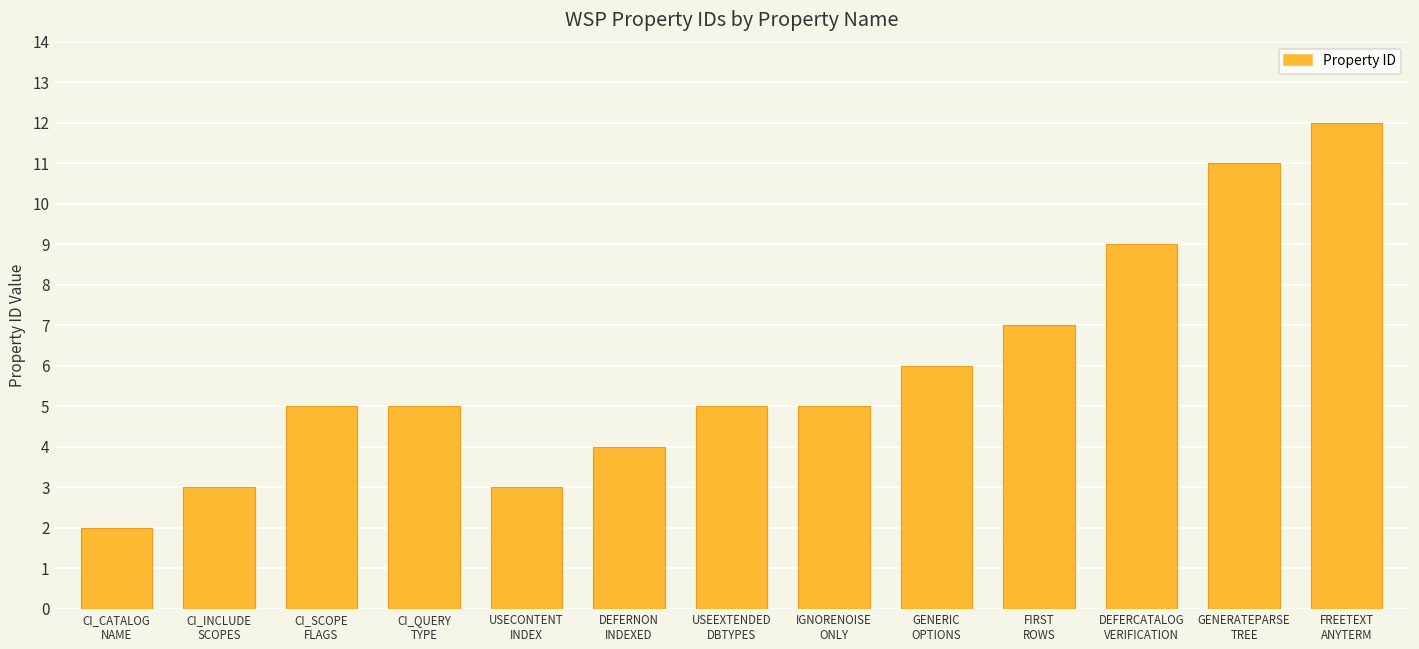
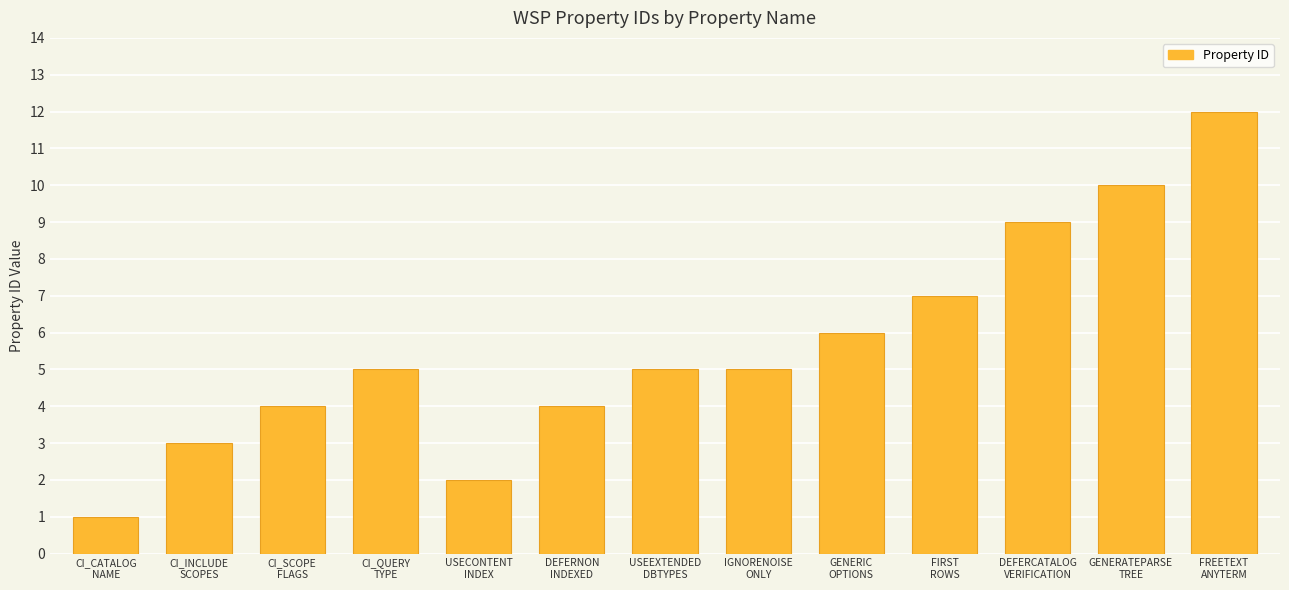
  {
-   "CI_CATALOG NAME": 2,
+   "CI_CATALOG NAME": 1,
    "CI_INCLUDE SCOPES": 3,
-   "CI_SCOPE FLAGS": 5,
+   "CI_SCOPE FLAGS": 4,
    "CI_QUERY TYPE": 5,
-   "USECONTENT INDEX": 3,
+   "USECONTENT INDEX": 2,
    "DEFERNON INDEXED": 4,
    "USEEXTENDED DBTYPES": 5,
    "IGNORENOISE ONLY": 5,
    "GENERIC OPTIONS": 6,
    "FIRST ROWS": 7,
    "DEFERCATALOG VERIFICATION": 9,
-   "GENERATEPARSE TREE": 11,
+   "GENERATEPARSE TREE": 10,
    "FREETEXT ANYTERM": 12
  }
